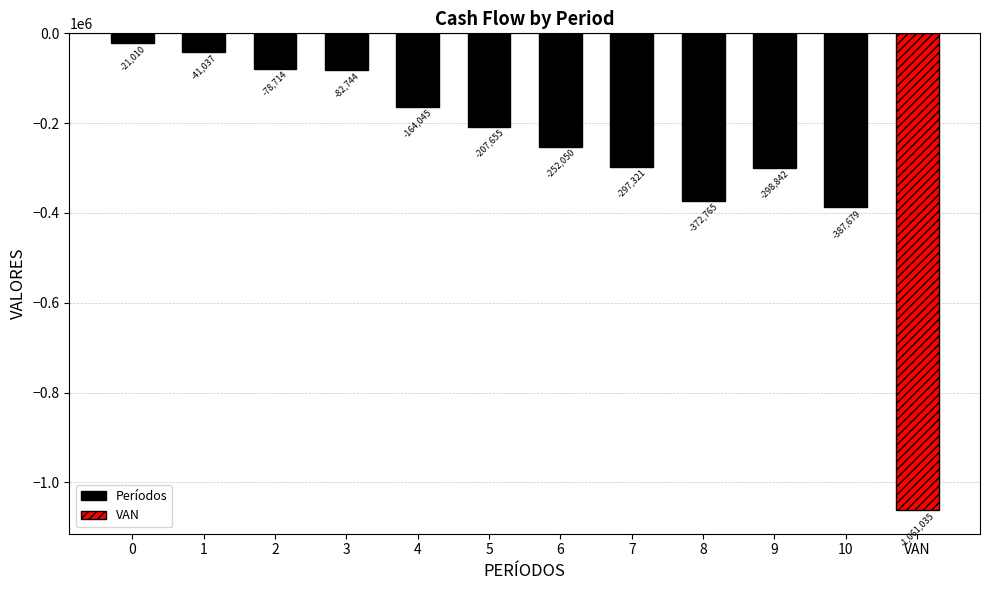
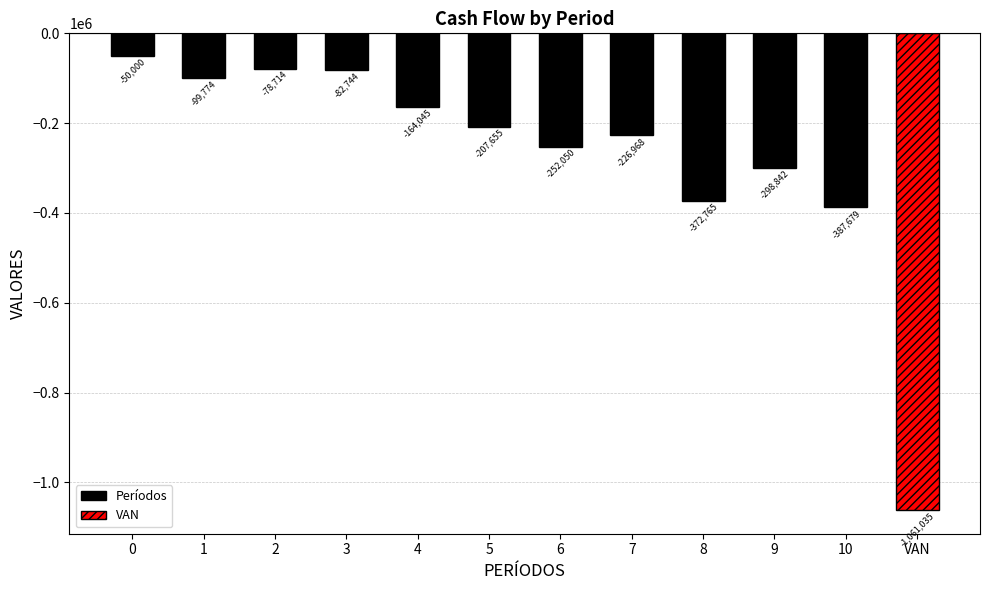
  {
-   "0": "-21,010",
-   "1": "-41,037",
+   "0": "-50,000",
+   "1": "-99,774",
    "2": "-78,714",
    "3": "-82,744",
    "4": "-164,045",
    "5": "-207,655",
    "6": "-252,050",
-   "7": "-297,321",
+   "7": "-226,968",
    "8": "-372,765",
    "9": "-298,842",
    "10": "-387,679",
    "VAN": "-1,061,035"
  }
